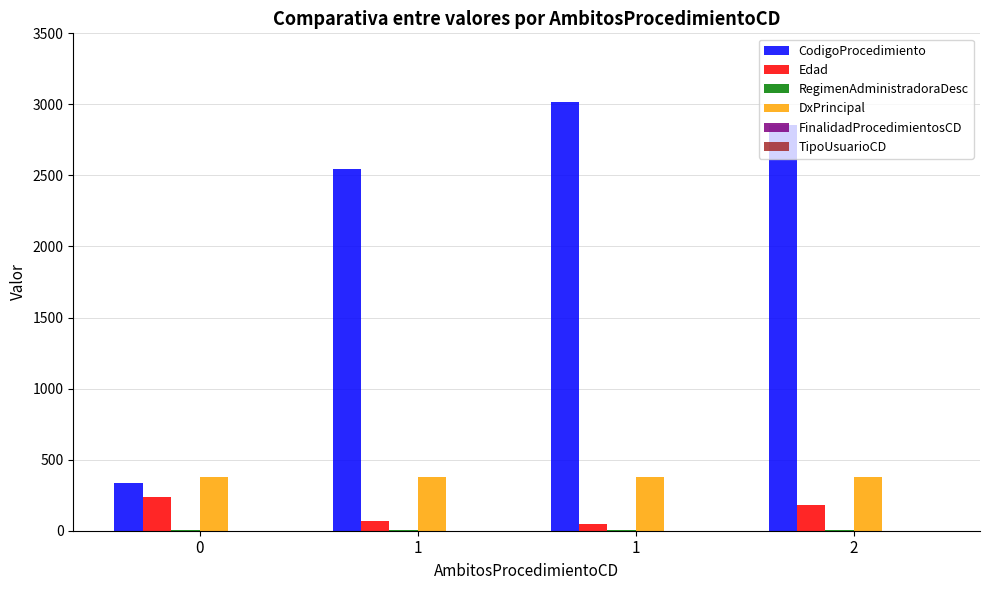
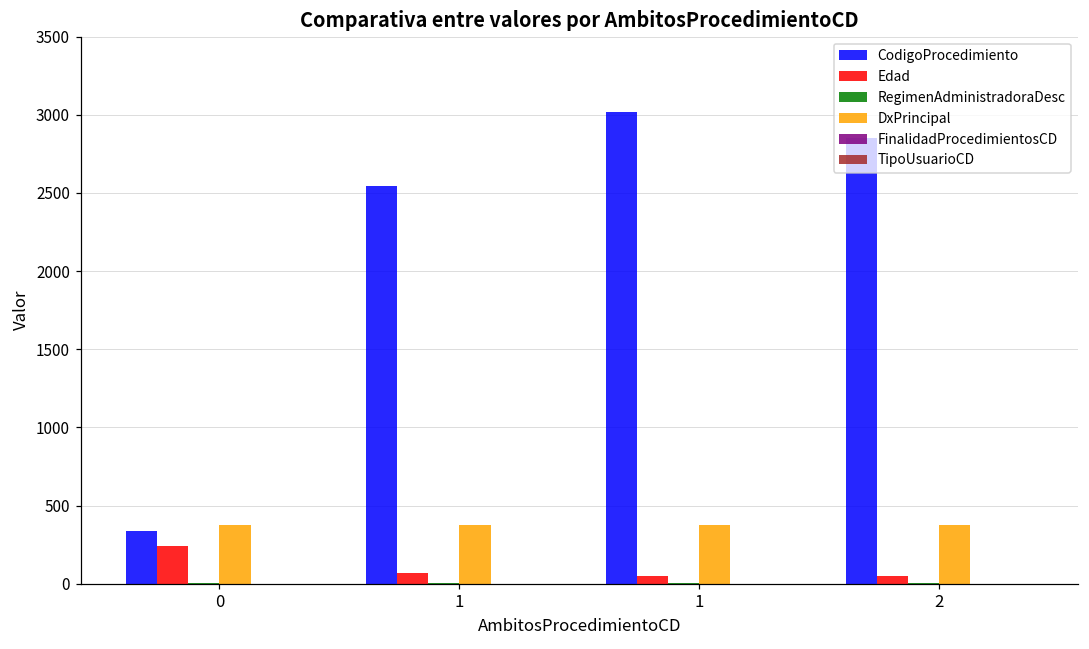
  {
    "CodigoProcedimiento": {
      "0": 340
    },
    "Edad": {
      "0": 240,
-     "2": 180
+     "2": 50
    },
    "DxPrincipal": {
      "0": 380,
      "2": 380
    }
  }
